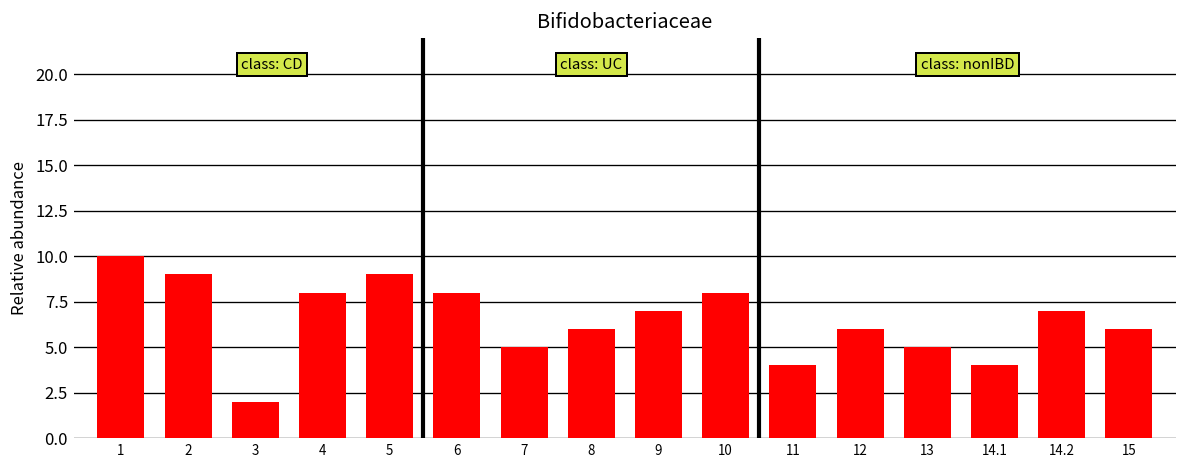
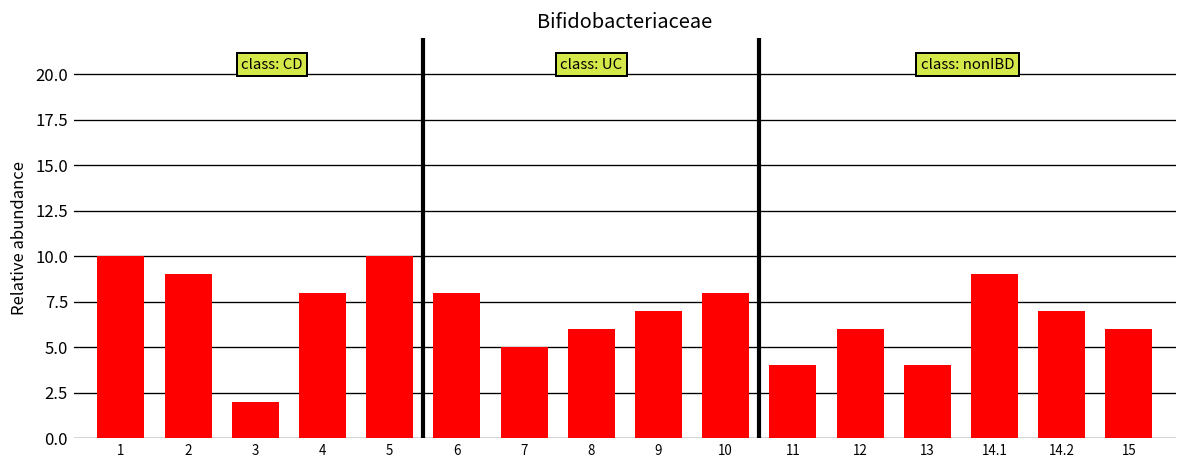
  {
    "1": 10,
    "2": 9,
    "3": 2,
    "4": 8,
-   "5": 9,
+   "5": 10,
    "6": 8,
    "7": 5,
    "8": 6,
    "9": 7,
    "10": 8,
    "11": 4,
    "12": 6,
-   "13": 5,
-   "14.1": 4,
+   "13": 4,
+   "14.1": 9,
    "14.2": 7,
    "15": 6
  }
